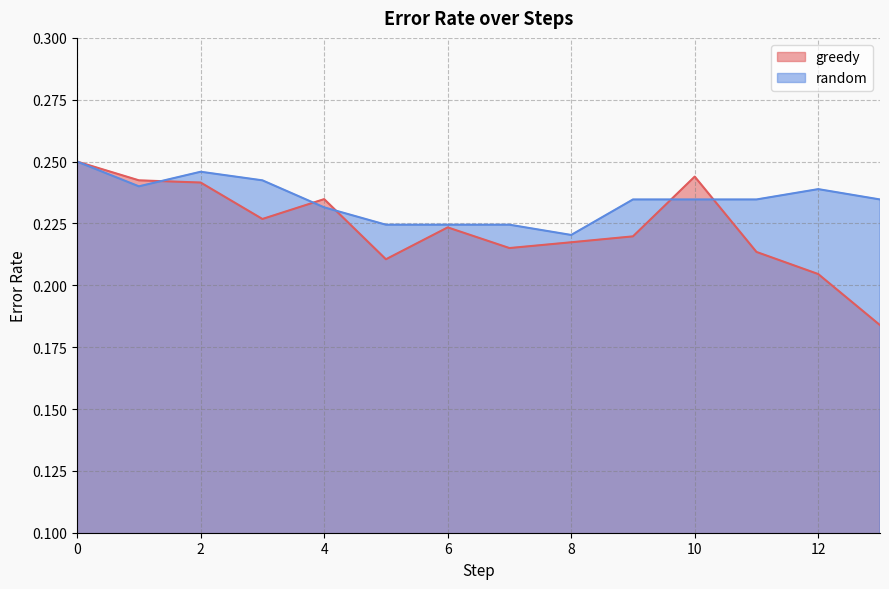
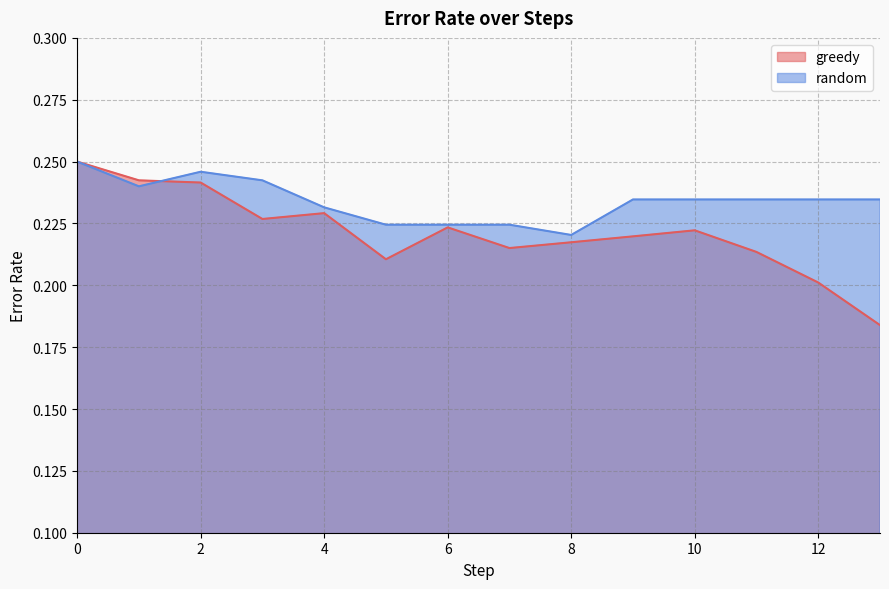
  {
    "greedy": {
      "2": 0.242,
-     "4": 0.235,
+     "4": 0.229,
      "6": 0.223,
      "8": 0.217,
-     "10": 0.244,
-     "12": 0.205
+     "10": 0.222,
+     "12": 0.201
    },
    "random": {
      "2": 0.246,
      "4": 0.232,
      "6": 0.224,
      "8": 0.220,
      "10": 0.235,
-     "12": 0.239
+     "12": 0.235
    }
  }
